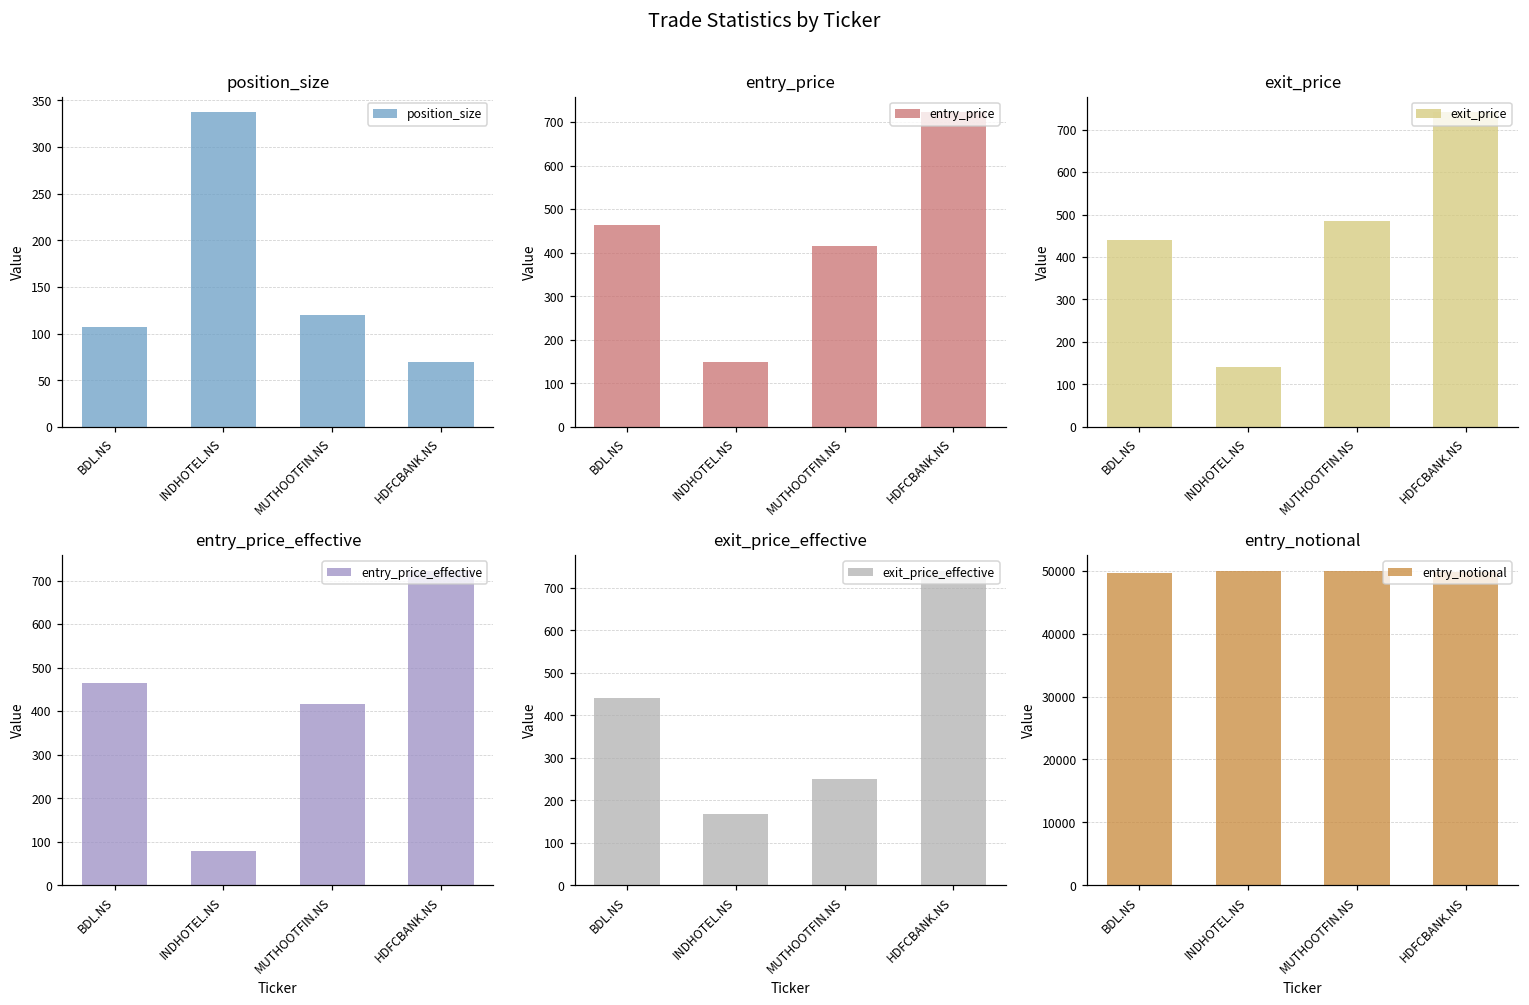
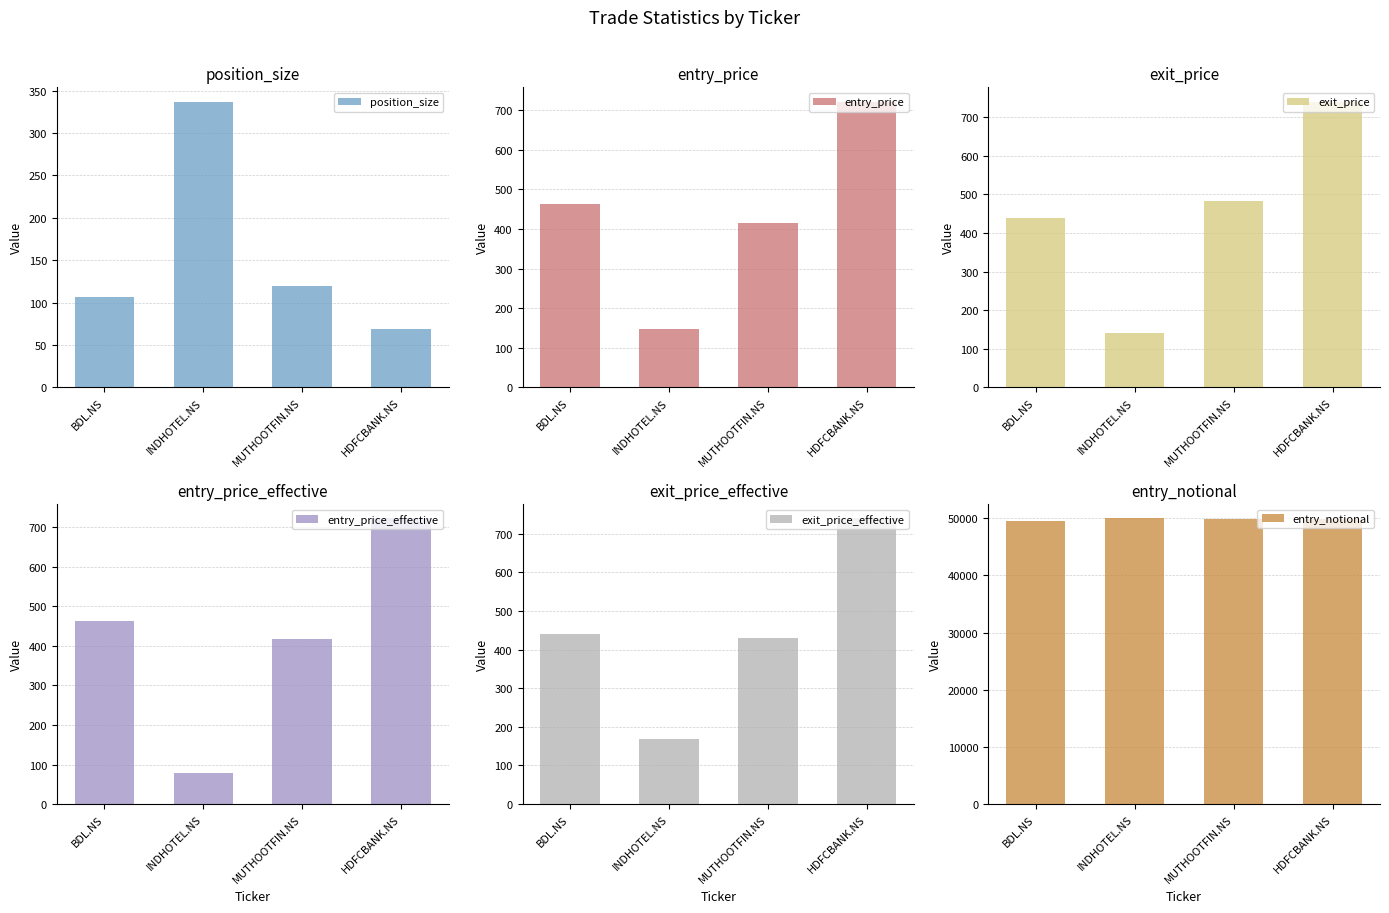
  {
    "position_size": {
      "BDL.NS": 110,
      "INDHOTEL.NS": 340,
      "MUTHOOTFIN.NS": 120,
      "HDFCBANK.NS": 70
    },
    "entry_price": {
      "BDL.NS": 460,
      "INDHOTEL.NS": 150,
      "MUTHOOTFIN.NS": 420
    },
    "exit_price": {
      "BDL.NS": 440,
      "INDHOTEL.NS": 140,
      "MUTHOOTFIN.NS": 480
    },
    "entry_price_effective": {
      "BDL.NS": 460,
      "INDHOTEL.NS": 80,
      "MUTHOOTFIN.NS": 420
    },
    "exit_price_effective": {
      "BDL.NS": 440,
      "INDHOTEL.NS": 170,
-     "MUTHOOTFIN.NS": 250
+     "MUTHOOTFIN.NS": 430
    },
    "entry_notional": {
      "BDL.NS": 50000,
      "INDHOTEL.NS": 50000,
      "MUTHOOTFIN.NS": 50000
    }
  }
